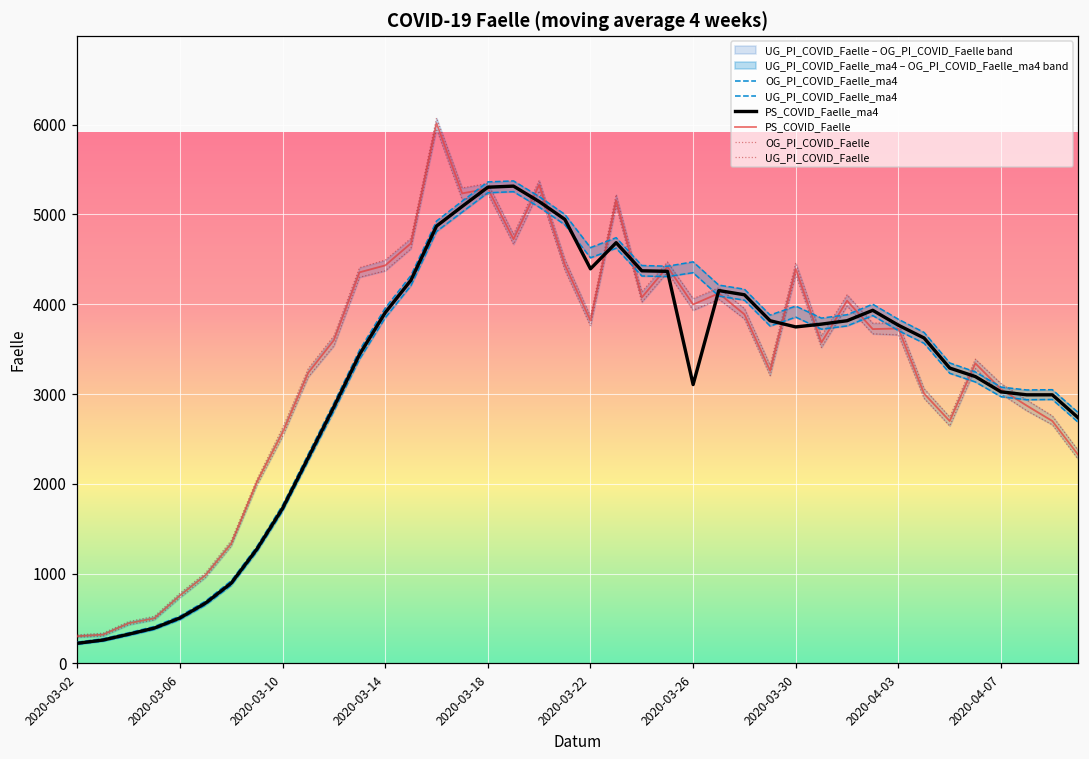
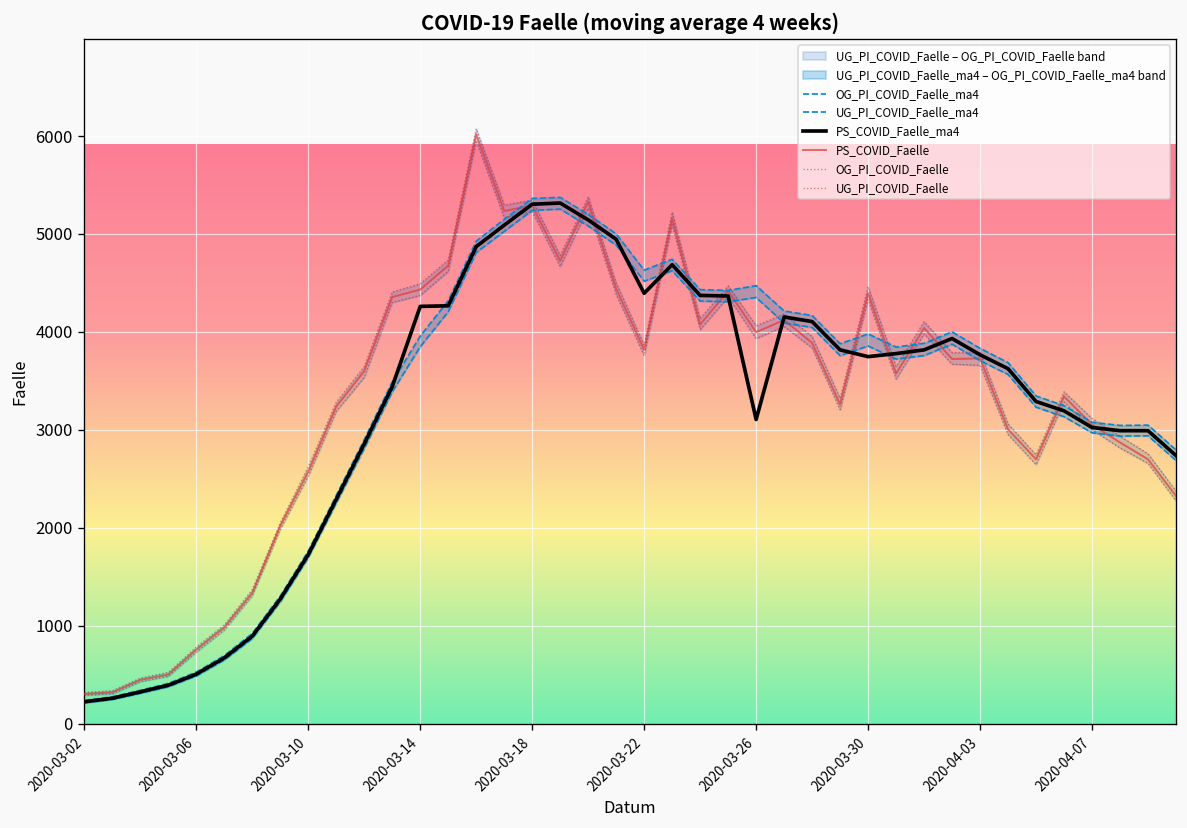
  {
    "PS_COVID_Faelle_ma4": {
      "2020-03-10": 1700,
-     "2020-03-14": 3900,
+     "2020-03-14": 4300,
      "2020-03-22": 4400,
      "2020-03-26": 3100,
      "2020-03-30": 3700
    }
  }
